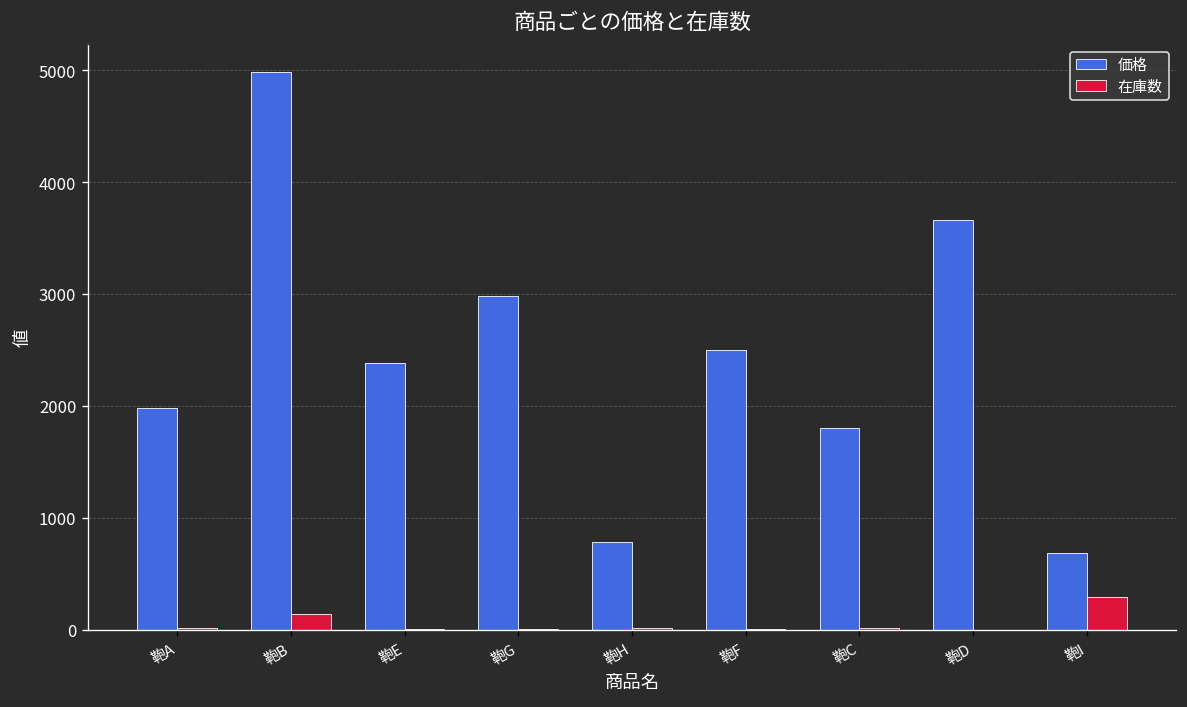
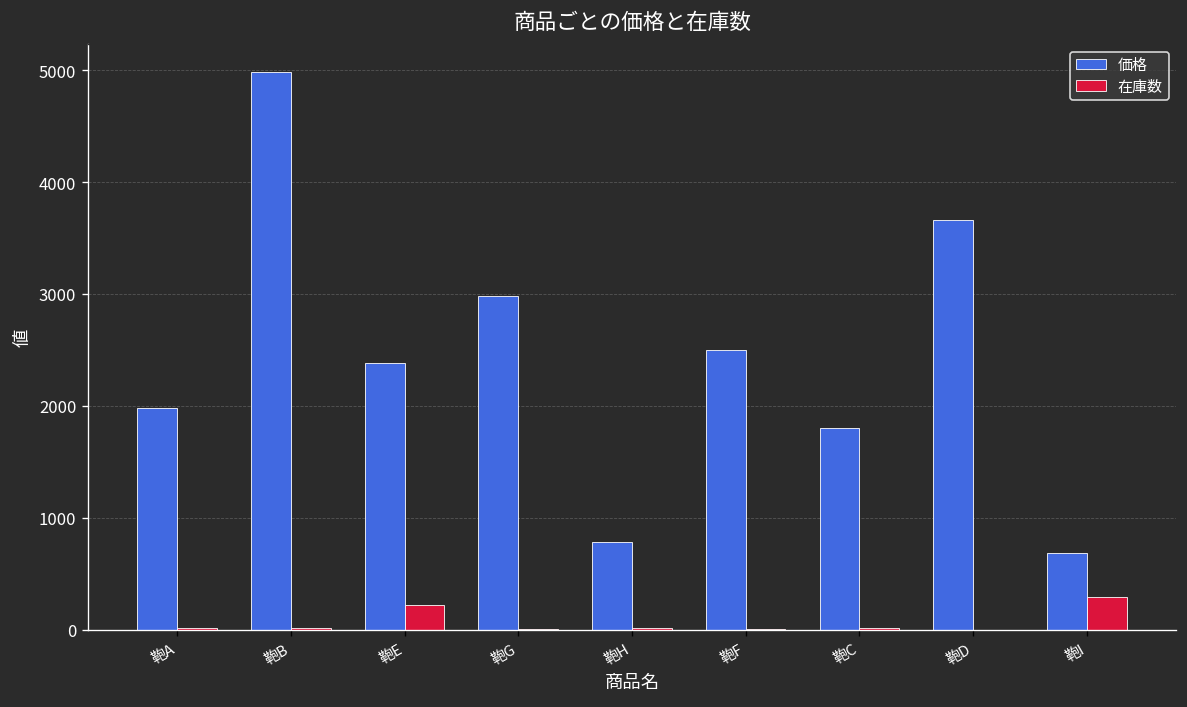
  {
    "価格": {
      "鞄A": 2000,
      "鞄B": 5000,
      "鞄E": 2400,
      "鞄G": 3000,
      "鞄H": 800,
      "鞄F": 2500,
      "鞄C": 1800,
      "鞄D": 3700,
      "鞄I": 700
    },
    "在庫数": {
-     "鞄B": 100,
-     "鞄E": 0,
+     "鞄B": 0,
+     "鞄E": 200,
      "鞄I": 300
    }
  }
